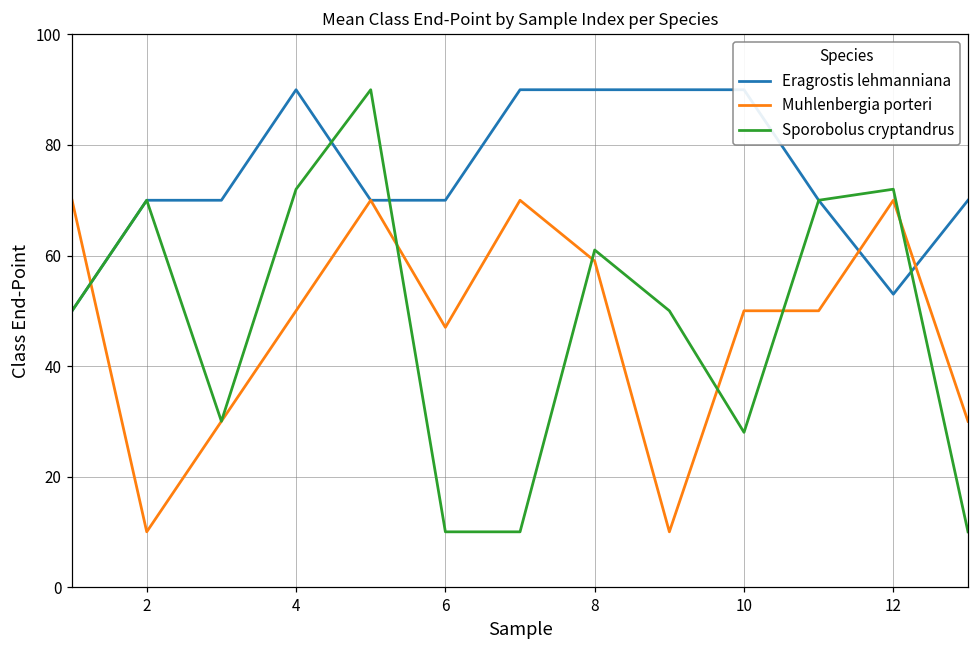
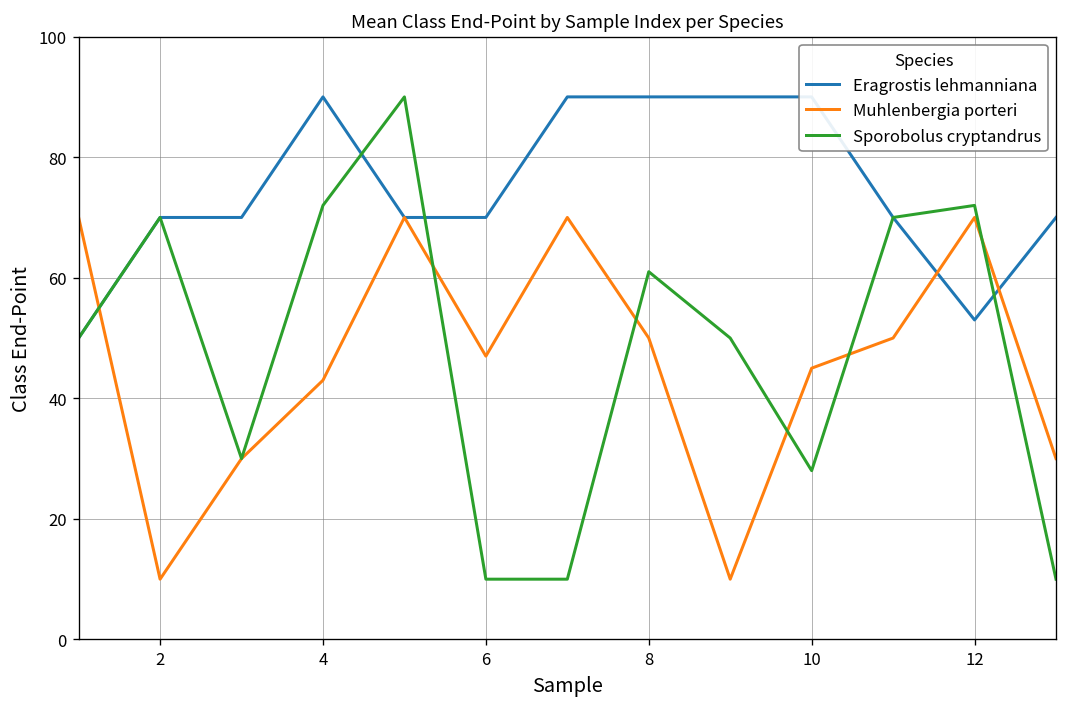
  {
    "Eragrostis lehmanniana": {
      "4": 90,
      "6": 70,
      "8": 90,
      "12": 53
    },
    "Muhlenbergia porteri": {
      "2": 10,
-     "4": 50,
+     "4": 43,
      "6": 47,
-     "8": 59,
-     "10": 50,
+     "8": 50,
+     "10": 45,
      "12": 70
    },
    "Sporobolus cryptandrus": {
      "4": 72,
      "6": 10,
      "8": 61,
      "10": 28,
      "12": 72
    }
  }
